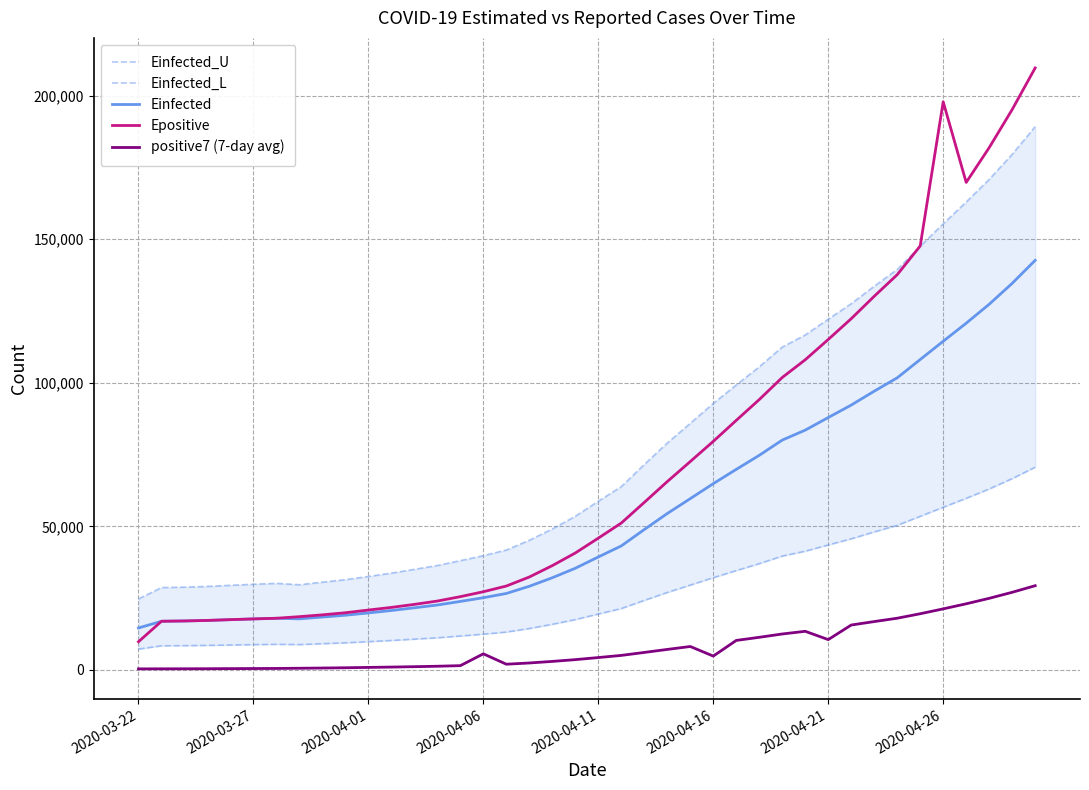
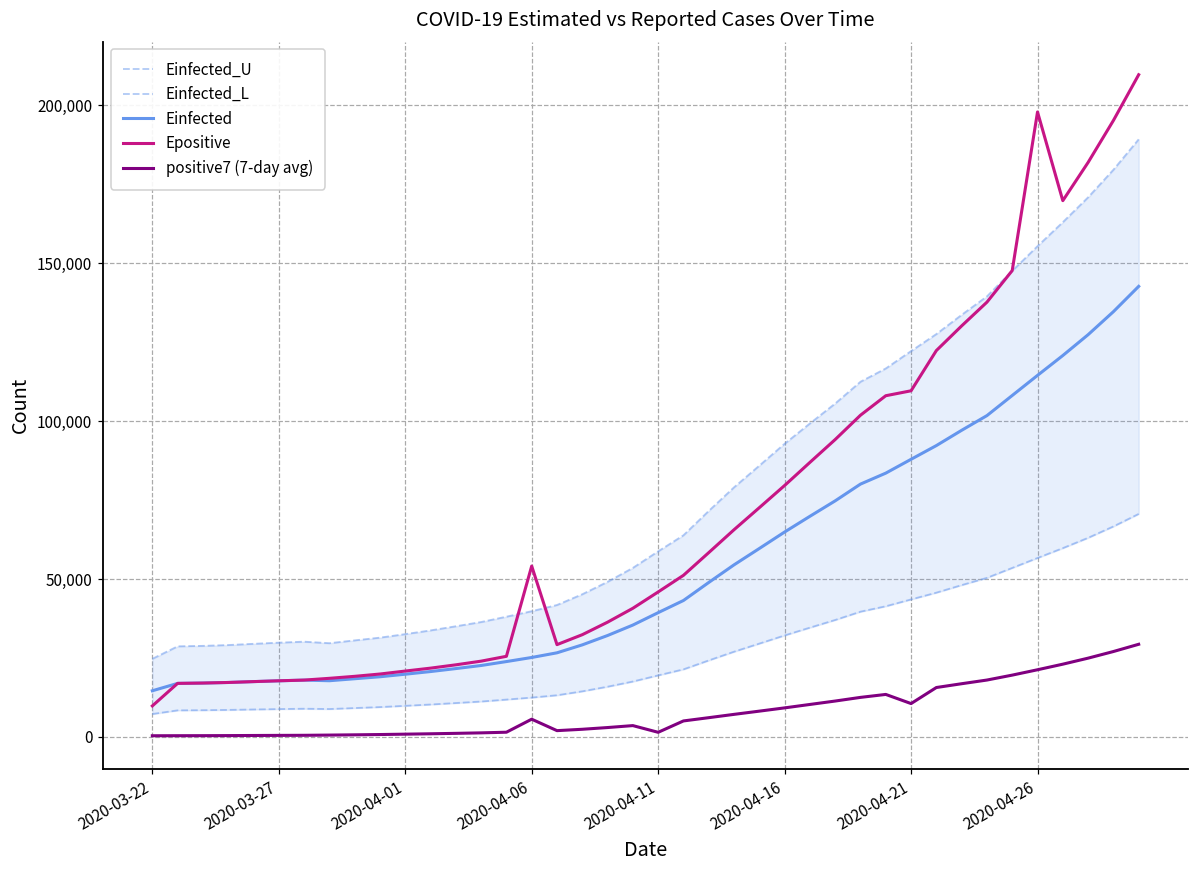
  {
    "Epositive": {
      "2020-03-22": "10,000",
      "2020-04-01": "21,000",
-     "2020-04-06": "27,000",
+     "2020-04-06": "54,000",
      "2020-04-11": "46,000",
      "2020-04-16": "80,000",
-     "2020-04-21": "115,000",
+     "2020-04-21": "110,000",
      "2020-04-26": "198,000"
    },
    "positive7 (7-day avg)": {
      "2020-03-22": "0",
      "2020-03-27": "0",
      "2020-04-01": "1,000",
      "2020-04-06": "6,000",
-     "2020-04-11": "4,000",
-     "2020-04-16": "5,000",
+     "2020-04-11": "1,000",
+     "2020-04-16": "9,000",
      "2020-04-21": "11,000",
      "2020-04-26": "21,000"
    }
  }
